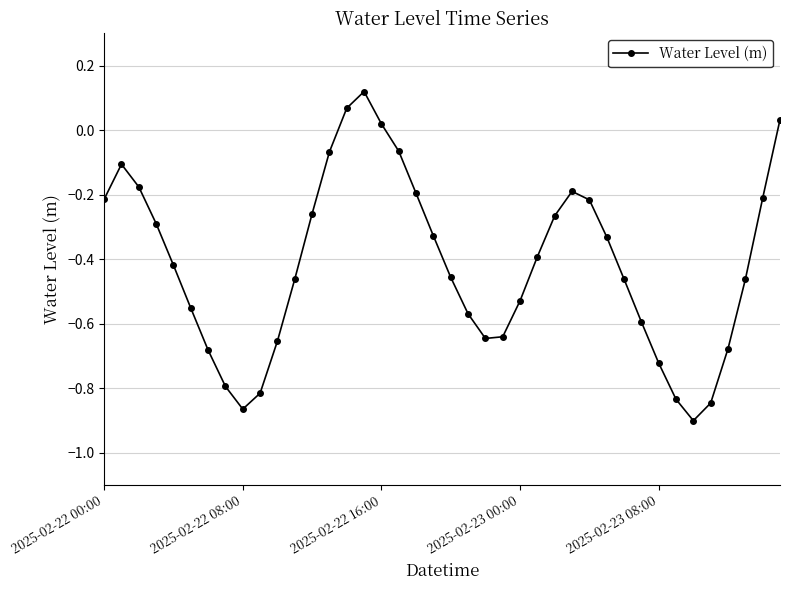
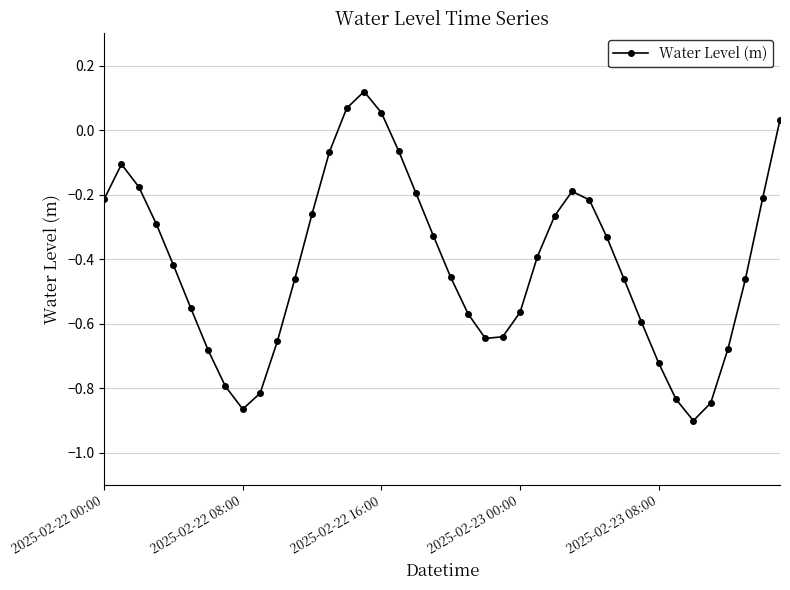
  {
    "2025-02-22 00:00": -0.21,
    "2025-02-22 08:00": -0.86,
-   "2025-02-22 16:00": 0.02,
-   "2025-02-23 00:00": -0.53,
+   "2025-02-22 16:00": 0.05,
+   "2025-02-23 00:00": -0.56,
    "2025-02-23 08:00": -0.72
  }
